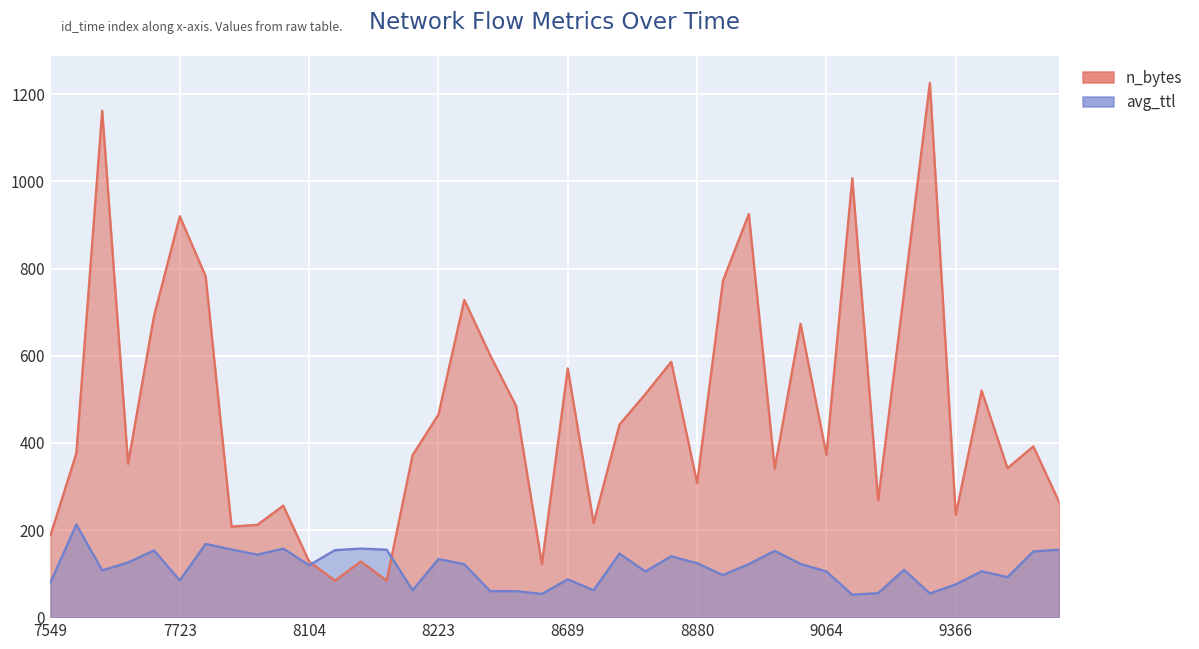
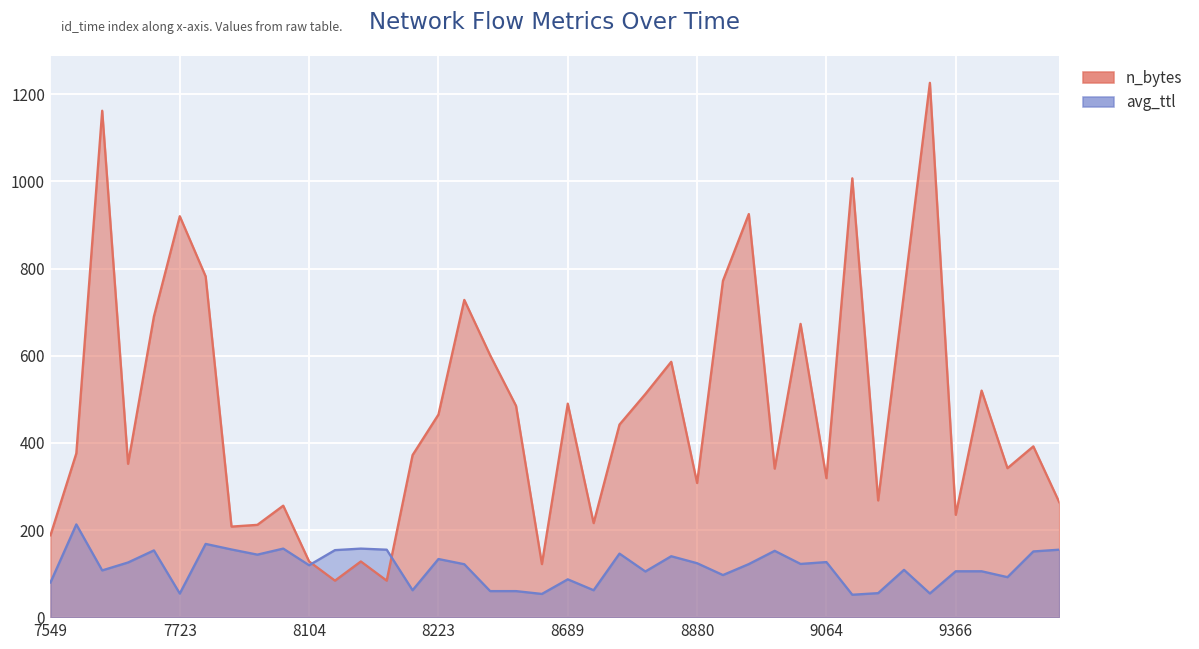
  {
    "n_bytes": {
      "7549": 190,
      "7723": 920,
      "8104": 130,
      "8223": 470,
-     "8689": 570,
+     "8689": 490,
      "8880": 310,
-     "9064": 370,
+     "9064": 320,
      "9366": 240
    },
    "avg_ttl": {
      "7549": 80,
-     "7723": 80,
+     "7723": 50,
      "8104": 120,
      "8223": 130,
      "8689": 90,
      "8880": 120,
-     "9064": 110,
-     "9366": 80
+     "9064": 130,
+     "9366": 110
    }
  }
